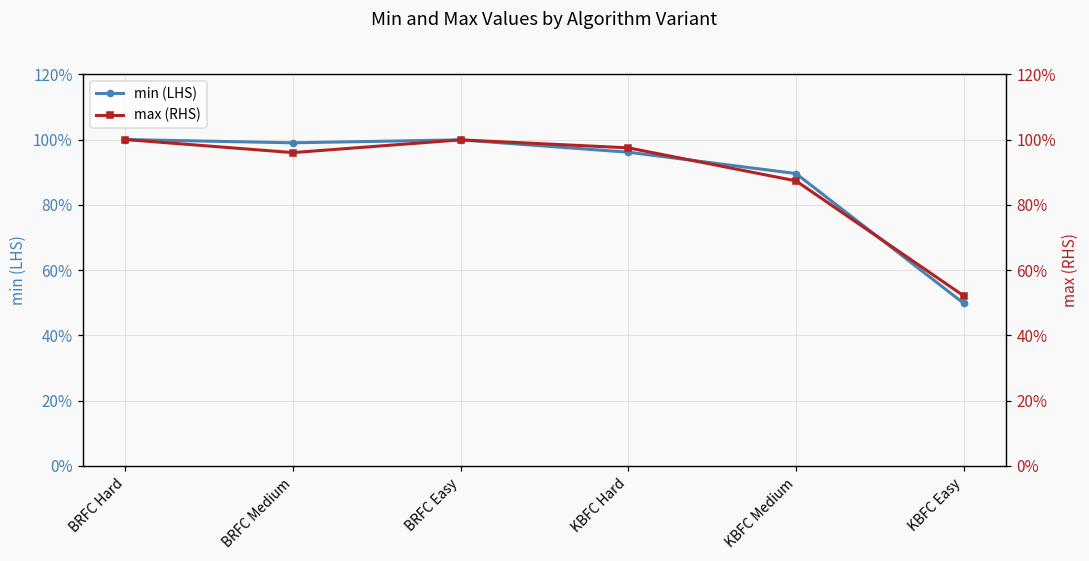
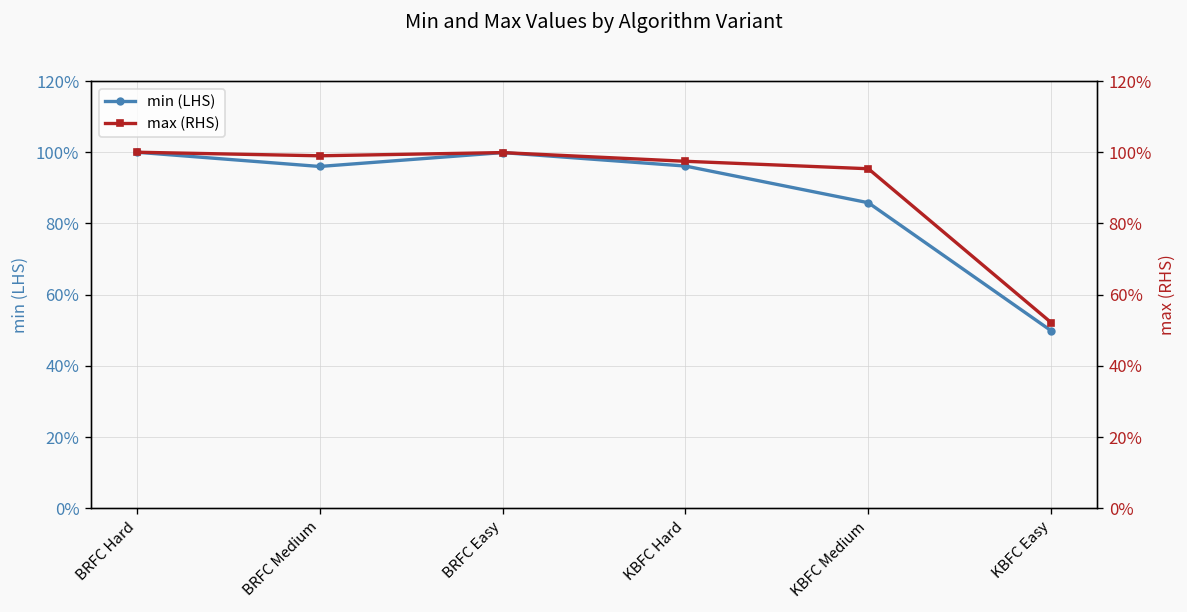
  {
    "min (LHS)": {
      "BRFC Hard": "100%",
-     "BRFC Medium": "99%",
+     "BRFC Medium": "96%",
      "BRFC Easy": "100%",
      "KBFC Hard": "96%",
-     "KBFC Medium": "90%",
+     "KBFC Medium": "86%",
      "KBFC Easy": "50%"
    },
    "max (RHS)": {
      "BRFC Hard": "100%",
-     "BRFC Medium": "96%",
+     "BRFC Medium": "99%",
      "BRFC Easy": "100%",
      "KBFC Hard": "97%",
-     "KBFC Medium": "87%",
+     "KBFC Medium": "95%",
      "KBFC Easy": "52%"
    }
  }
